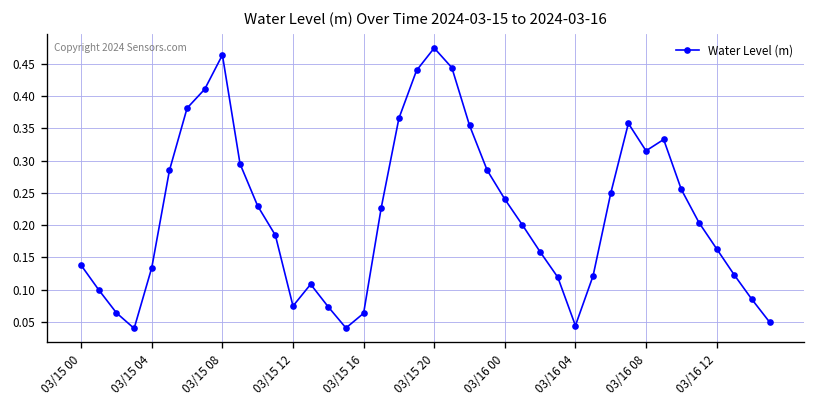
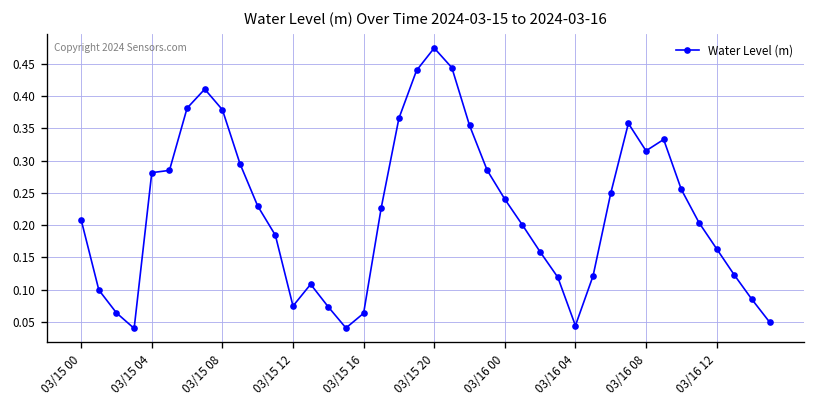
  {
-   "03/15 00": 0.14,
-   "03/15 04": 0.13,
-   "03/15 08": 0.46,
+   "03/15 00": 0.21,
+   "03/15 04": 0.28,
+   "03/15 08": 0.38,
    "03/15 12": 0.07,
    "03/15 16": 0.06,
    "03/15 20": 0.47,
    "03/16 00": 0.24,
    "03/16 04": 0.04,
    "03/16 08": 0.32,
    "03/16 12": 0.16
  }
